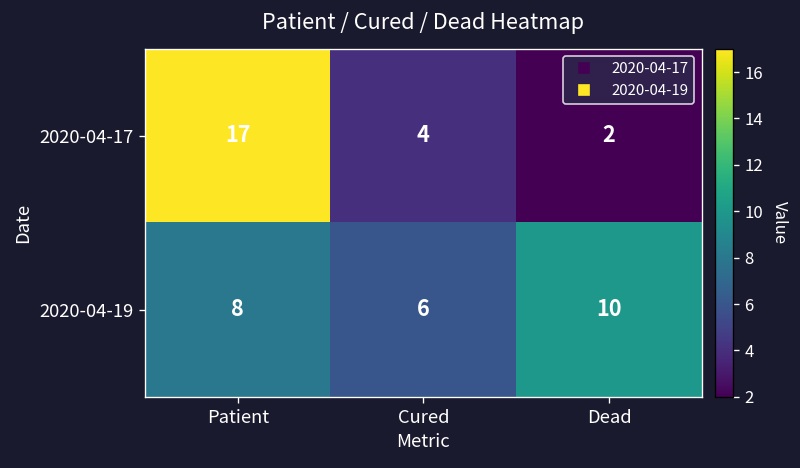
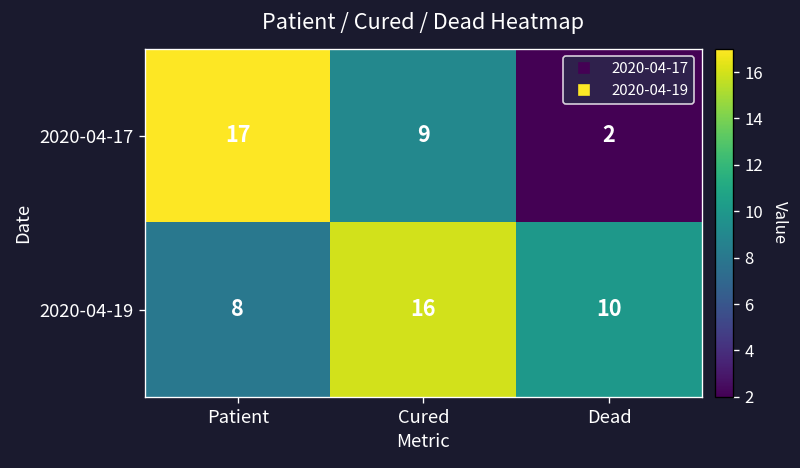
  {
    "2020-04-17": {
      "Patient": 17,
-     "Cured": 4,
+     "Cured": 9,
      "Dead": 2
    },
    "2020-04-19": {
      "Patient": 8,
-     "Cured": 6,
+     "Cured": 16,
      "Dead": 10
    }
  }
